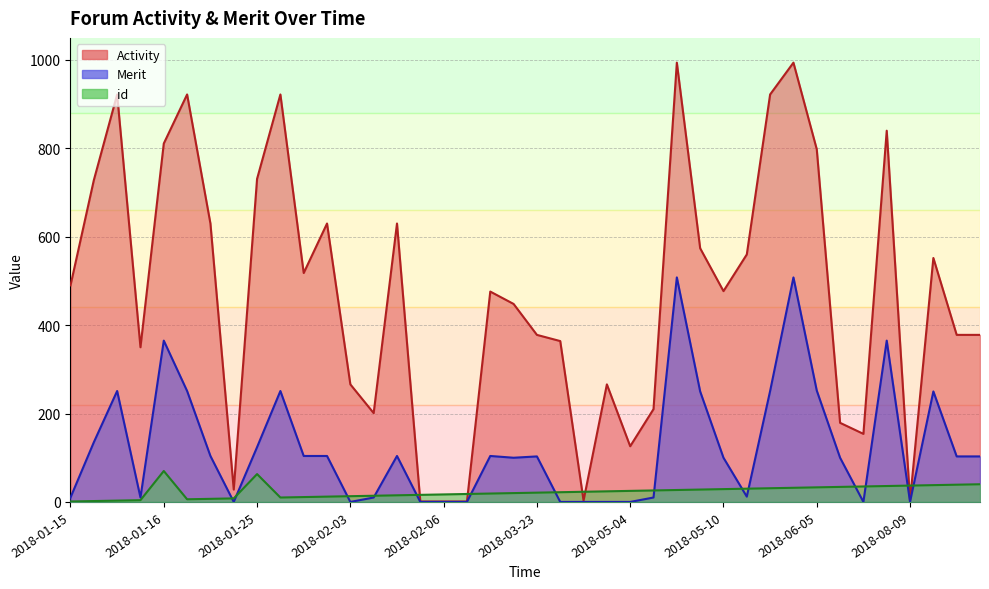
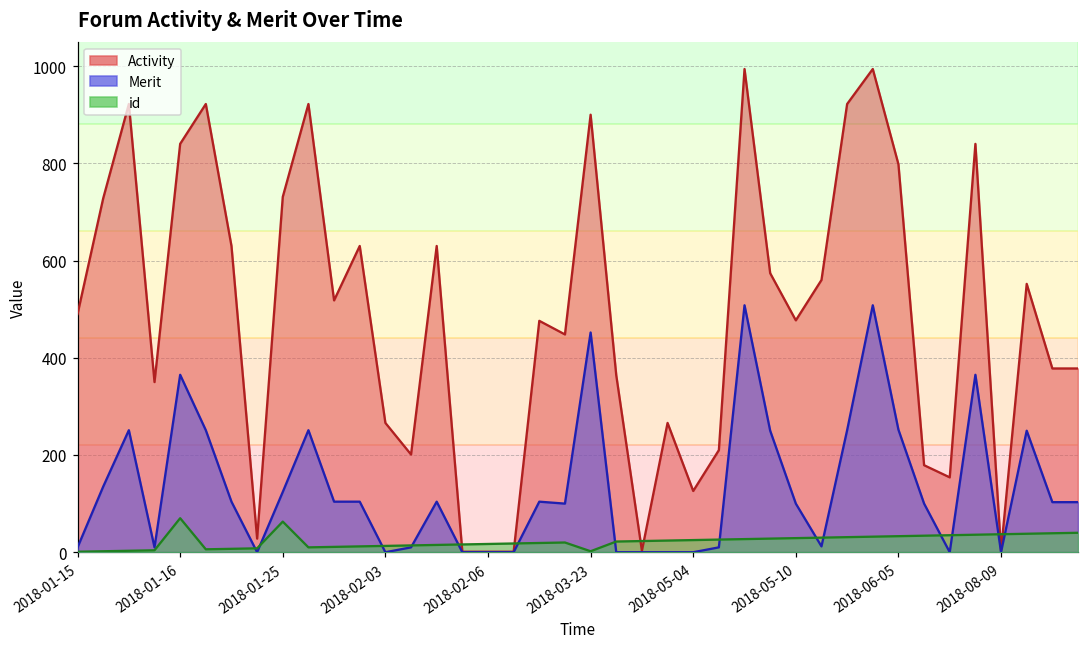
  {
    "Activity": {
-     "2018-01-16": 810,
+     "2018-01-16": 840,
      "2018-01-25": 730,
-     "2018-03-23": 380
+     "2018-03-23": 900
    },
    "Merit": {
      "2018-01-16": 370,
      "2018-01-25": 120,
-     "2018-03-23": 100
+     "2018-03-23": 450
    },
    "id": {
      "2018-01-16": 70,
      "2018-01-25": 60,
      "2018-02-06": 20,
-     "2018-03-23": 20
+     "2018-03-23": 0
    }
  }
